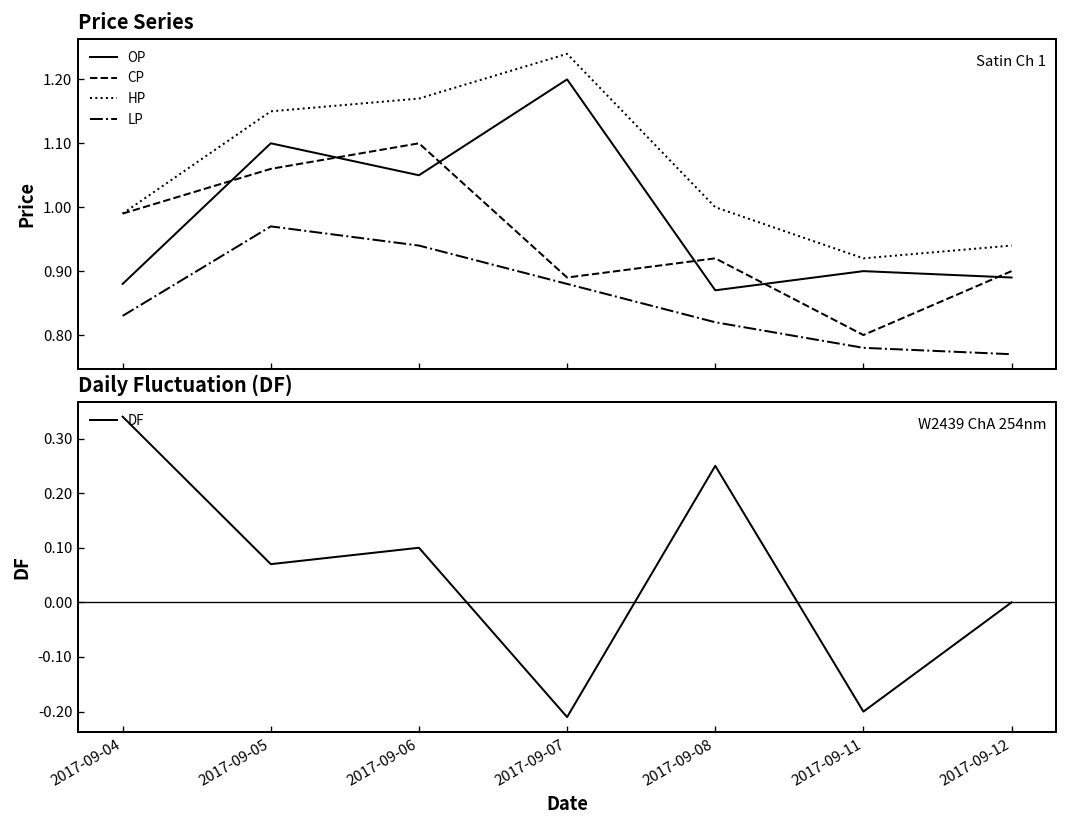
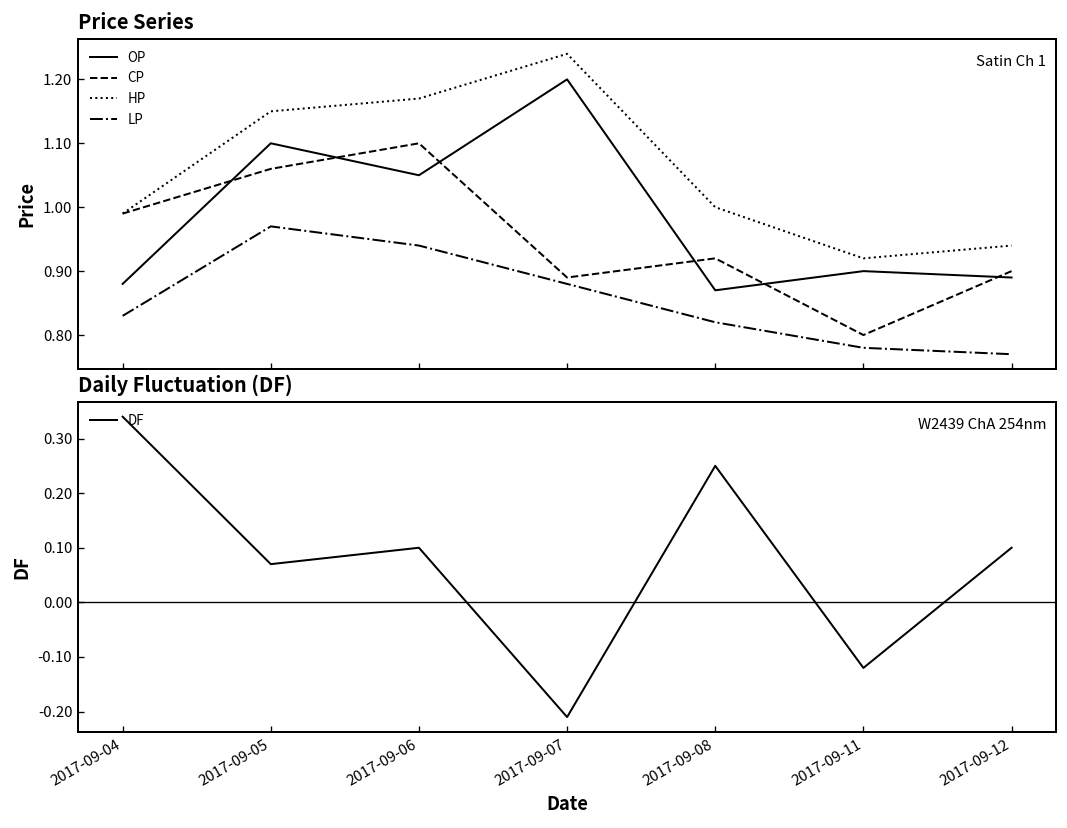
  {
    "Daily Fluctuation (DF)": {
      "2017-09-04": 0.34,
      "2017-09-05": 0.07,
      "2017-09-06": 0.10,
      "2017-09-07": -0.21,
      "2017-09-08": 0.25,
-     "2017-09-11": -0.20,
-     "2017-09-12": 0.0
+     "2017-09-11": -0.12,
+     "2017-09-12": 0.1
    }
  }
